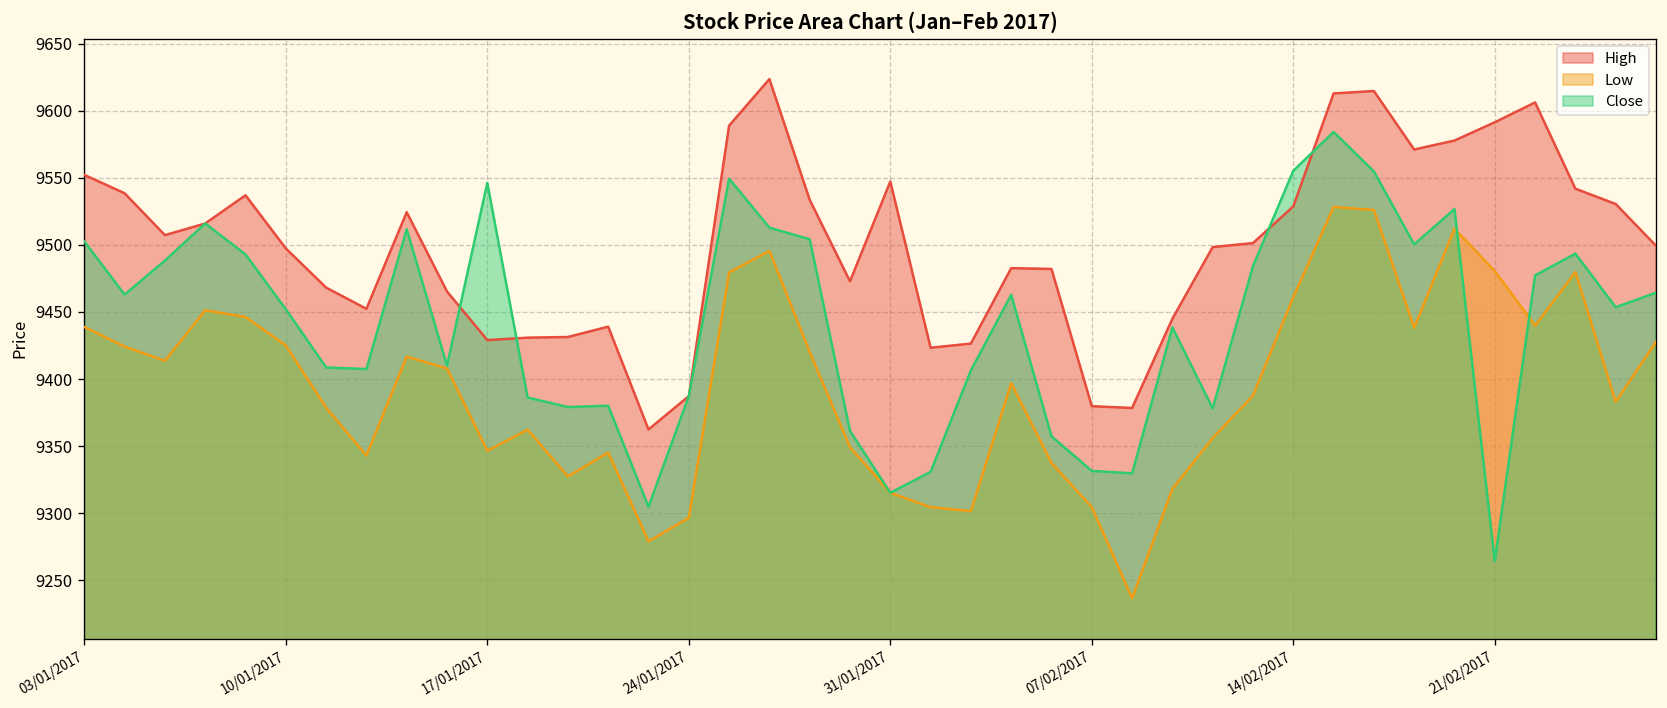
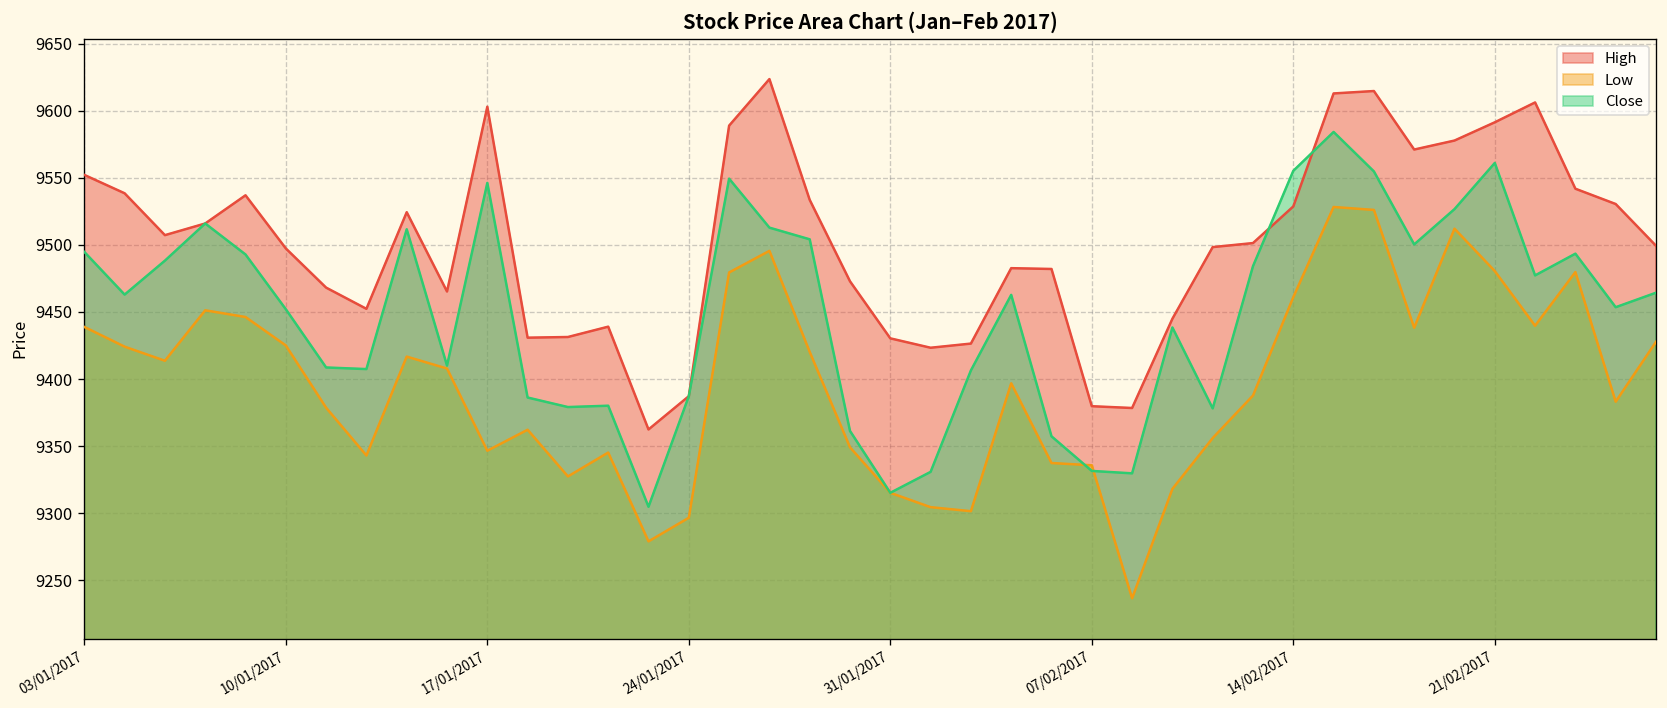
  {
    "High": {
      "03/01/2017": 9552,
      "10/01/2017": 9497,
-     "17/01/2017": 9429,
-     "31/01/2017": 9547,
+     "17/01/2017": 9603,
+     "31/01/2017": 9430,
      "07/02/2017": 9380,
      "14/02/2017": 9529,
      "21/02/2017": 9591
    },
    "Low": {
      "03/01/2017": 9439,
      "10/01/2017": 9425,
      "17/01/2017": 9347,
      "24/01/2017": 9297,
-     "07/02/2017": 9305,
+     "07/02/2017": 9336,
      "14/02/2017": 9461,
      "21/02/2017": 9480
    },
    "Close": {
-     "03/01/2017": 9502,
+     "03/01/2017": 9495,
      "10/01/2017": 9452,
      "17/01/2017": 9546,
      "07/02/2017": 9332,
      "14/02/2017": 9555,
-     "21/02/2017": 9265
+     "21/02/2017": 9561
    }
  }
